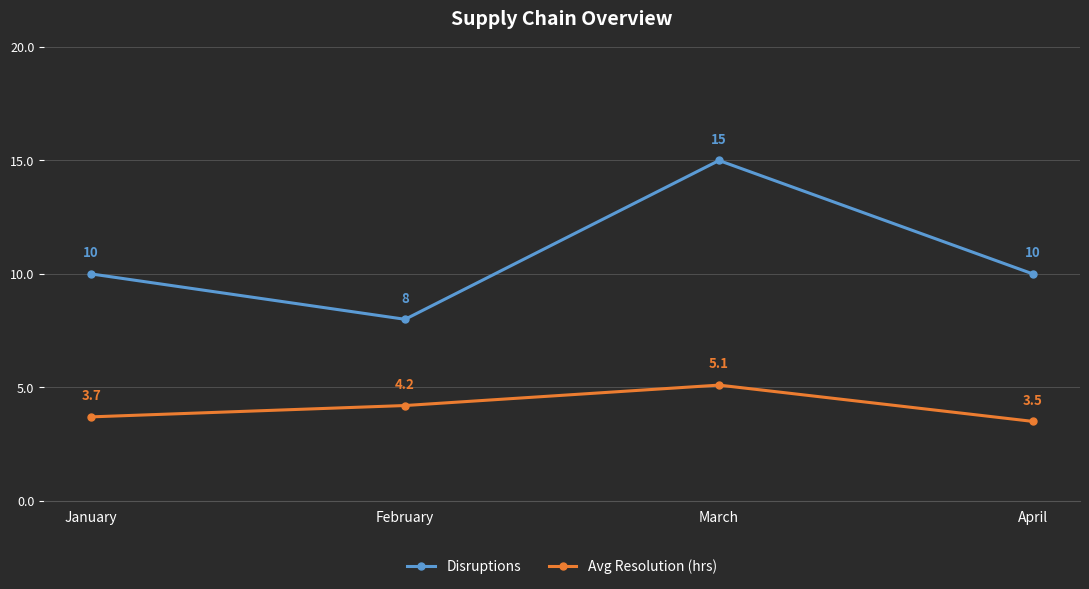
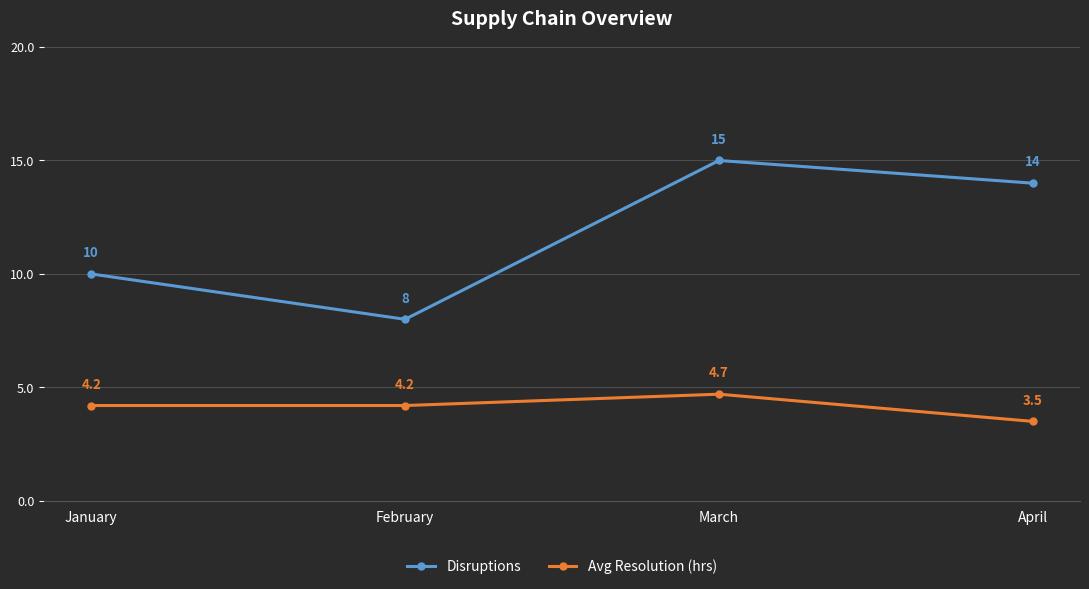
  {
    "Disruptions": {
      "January": 10,
      "February": 8,
      "March": 15,
-     "April": 10
+     "April": 14
    },
    "Avg Resolution (hrs)": {
-     "January": 3.7,
+     "January": 4.2,
      "February": 4.2,
-     "March": 5.1,
+     "March": 4.7,
      "April": 3.5
    }
  }
